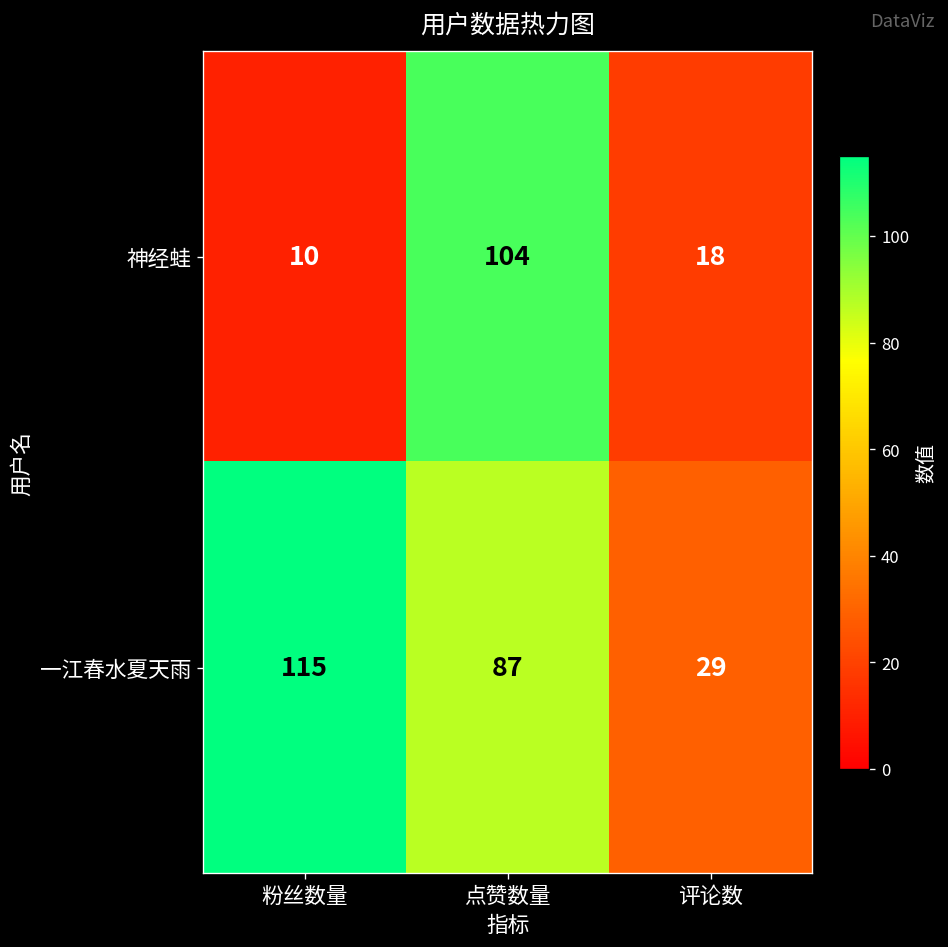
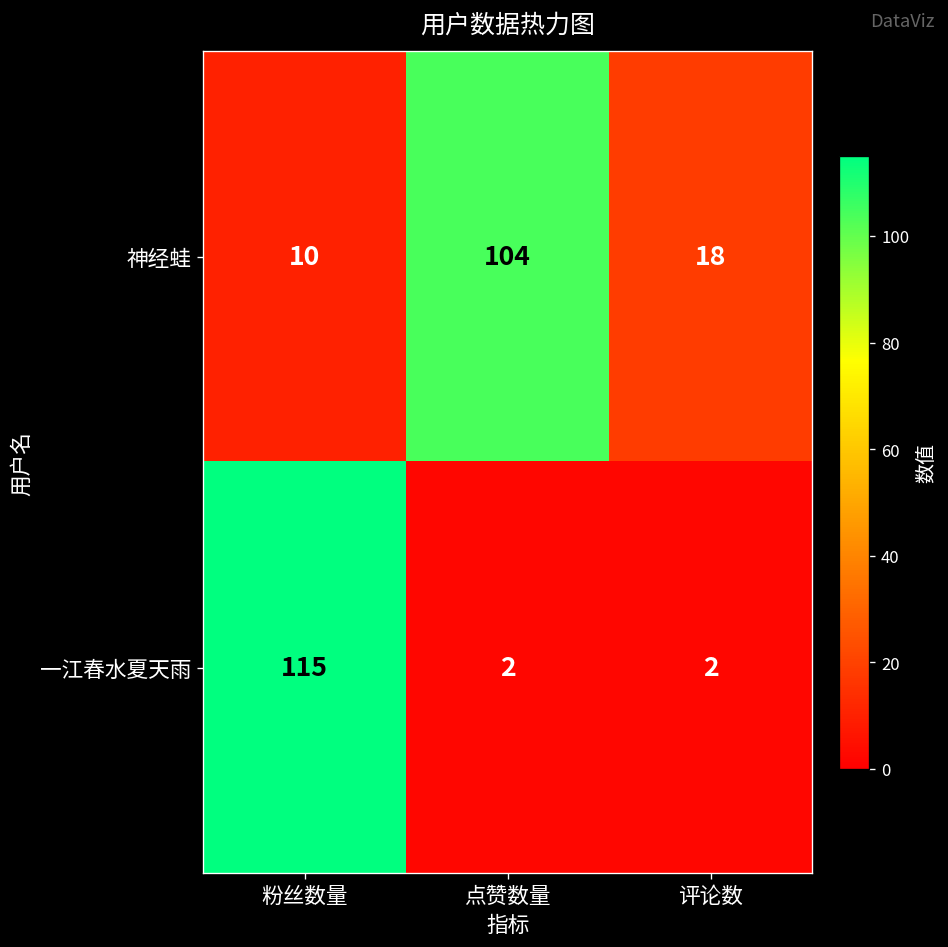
  {
    "神经蛙": {
      "粉丝数量": 10,
      "点赞数量": 104,
      "评论数": 18
    },
    "一江春水夏天雨": {
      "粉丝数量": 115,
-     "点赞数量": 87,
-     "评论数": 29
+     "点赞数量": 2,
+     "评论数": 2
    }
  }
